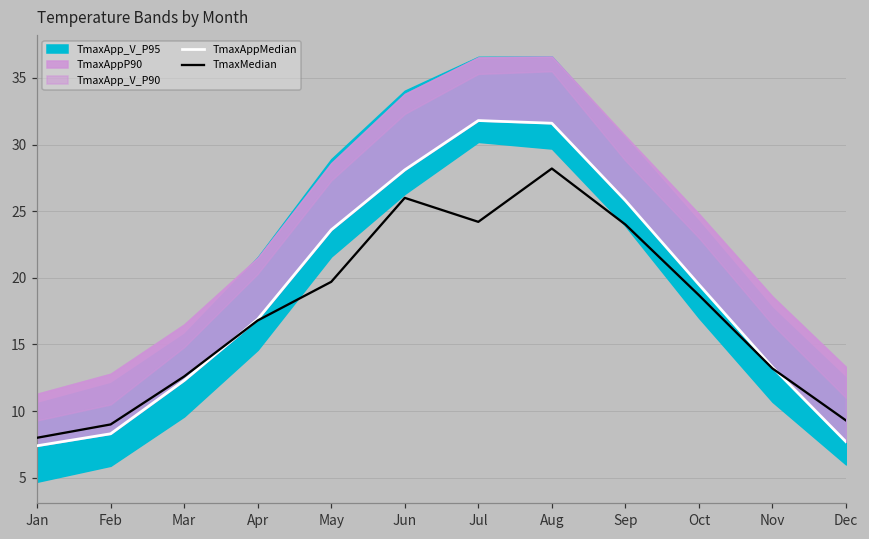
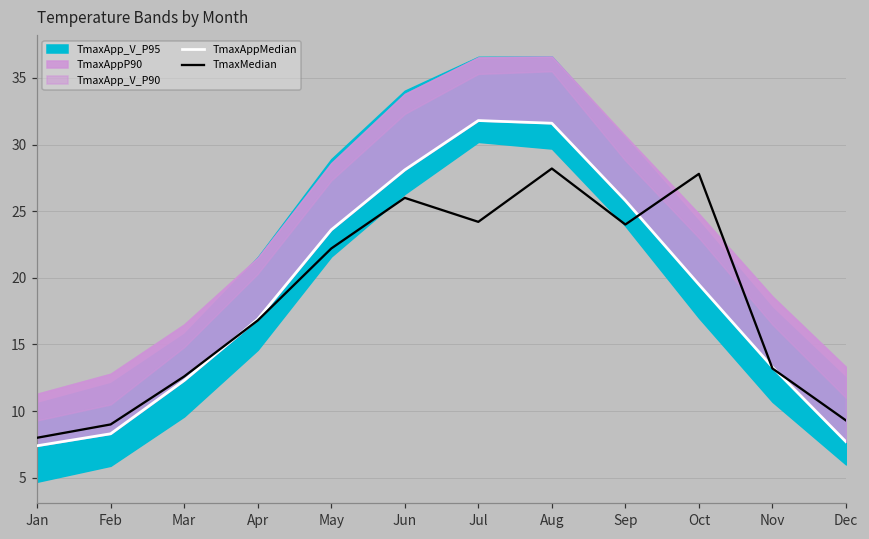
  {
    "TmaxAppMedian": {
      "Jan": 7.4,
      "Feb": 8.3,
      "Mar": 12.3,
      "May": 23.6,
      "Jun": 28.1,
      "Jul": 31.8,
      "Aug": 31.6,
      "Sep": 25.8,
      "Oct": 19.5,
      "Dec": 7.7
    },
    "TmaxMedian": {
      "Jan": 8.0,
      "Feb": 9.0,
      "Mar": 12.6,
-     "May": 19.7,
+     "May": 22.2,
      "Jun": 26.0,
      "Jul": 24.2,
      "Aug": 28.2,
      "Sep": 24.0,
-     "Oct": 18.7,
+     "Oct": 27.8,
      "Dec": 9.3
    }
  }
